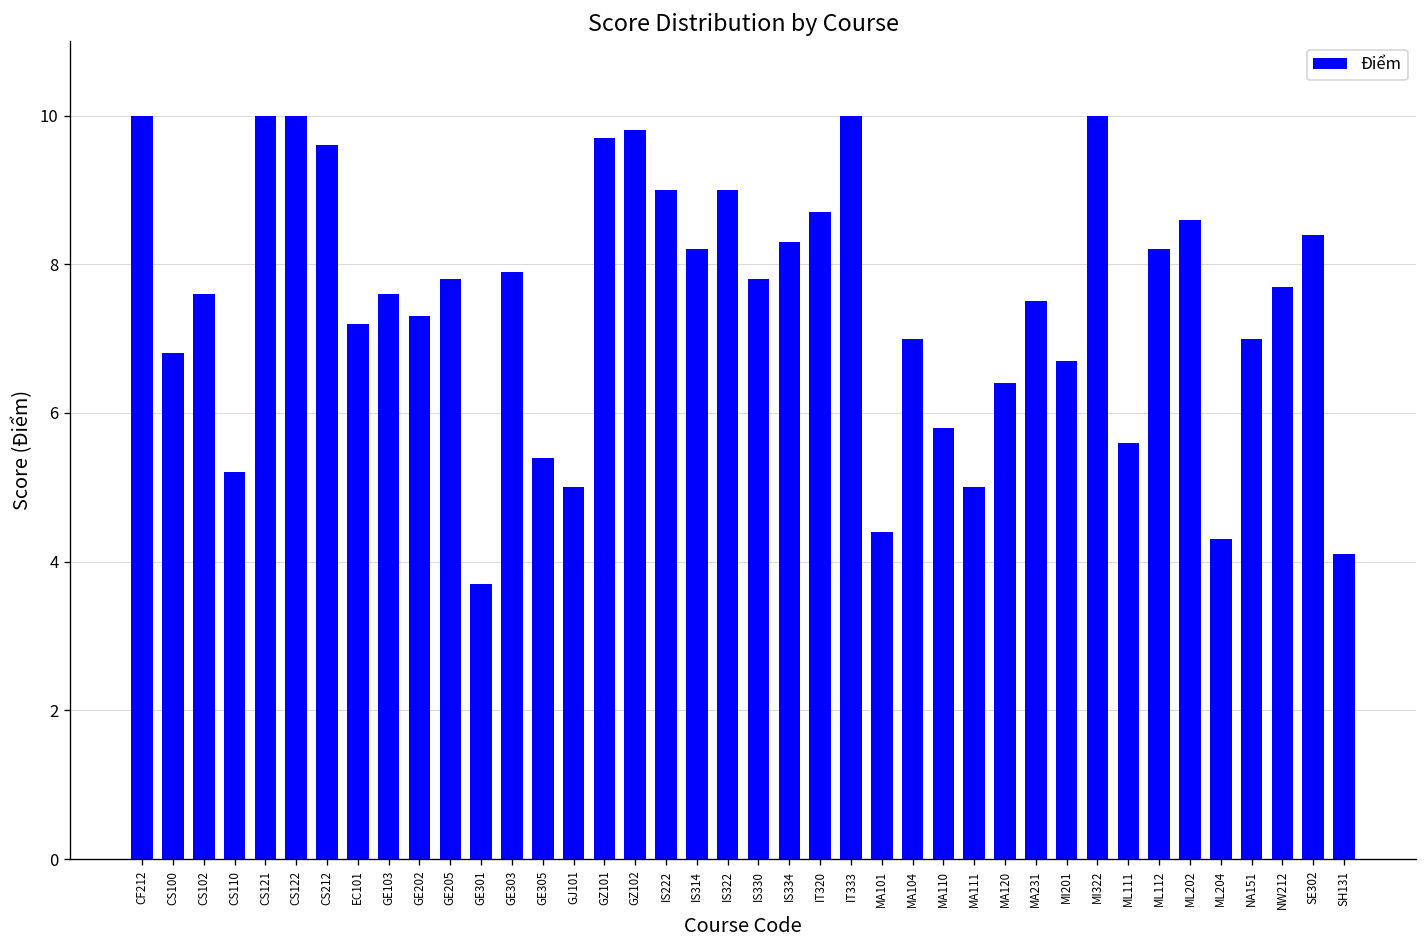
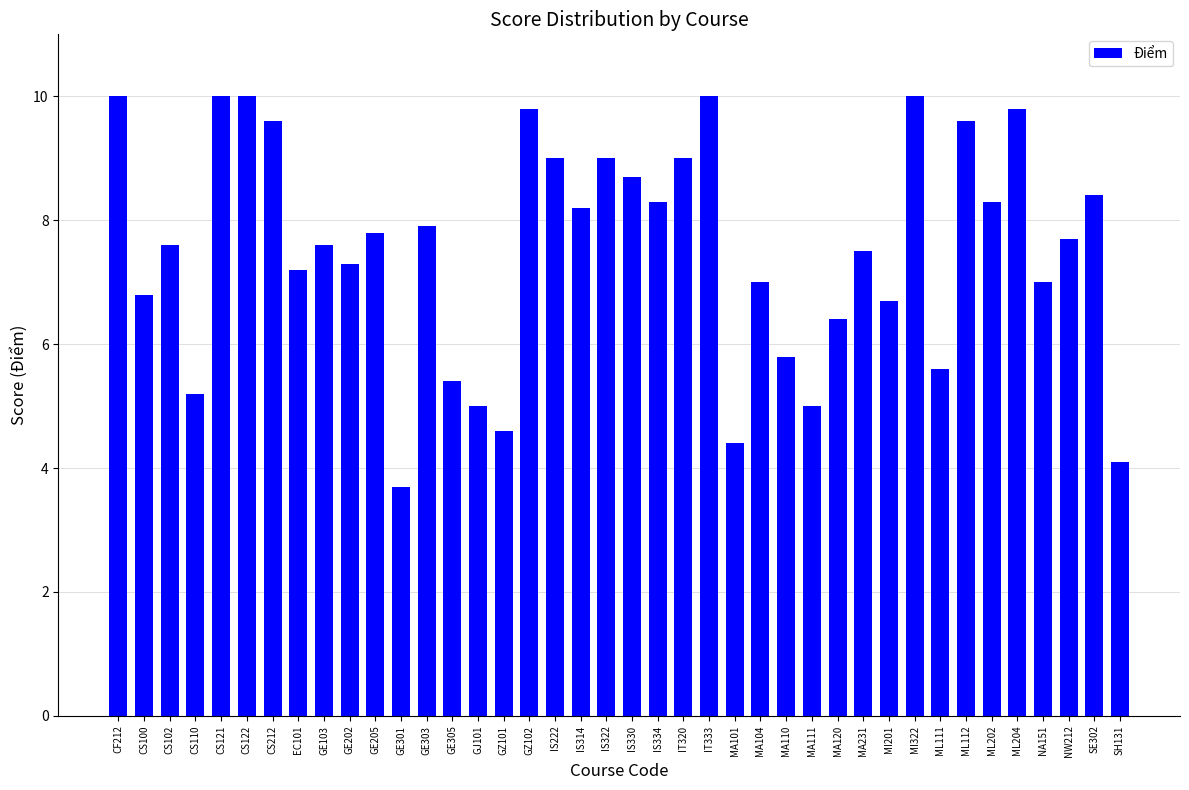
  {
    "CF212": 10.0,
    "CS100": 6.8,
    "CS102": 7.6,
    "CS110": 5.2,
    "CS121": 10.0,
    "CS122": 10.0,
    "CS212": 9.6,
    "EC101": 7.2,
    "GE103": 7.6,
    "GE202": 7.3,
    "GE205": 7.8,
    "GE301": 3.7,
    "GE303": 7.9,
    "GE305": 5.4,
    "GJ101": 5.0,
-   "GZ101": 9.7,
+   "GZ101": 4.6,
    "GZ102": 9.8,
    "IS222": 9.0,
    "IS314": 8.2,
    "IS322": 9.0,
-   "IS330": 7.8,
+   "IS330": 8.7,
    "IS334": 8.3,
-   "IT320": 8.7,
+   "IT320": 9.0,
    "IT333": 10.0,
    "MA101": 4.4,
    "MA104": 7.0,
    "MA110": 5.8,
    "MA111": 5.0,
    "MA120": 6.4,
    "MA231": 7.5,
    "MI201": 6.7,
    "MI322": 10.0,
    "ML111": 5.6,
-   "ML112": 8.2,
-   "ML202": 8.6,
-   "ML204": 4.3,
+   "ML112": 9.6,
+   "ML202": 8.3,
+   "ML204": 9.8,
    "NA151": 7.0,
    "NW212": 7.7,
    "SE302": 8.4,
    "SH131": 4.1
  }
